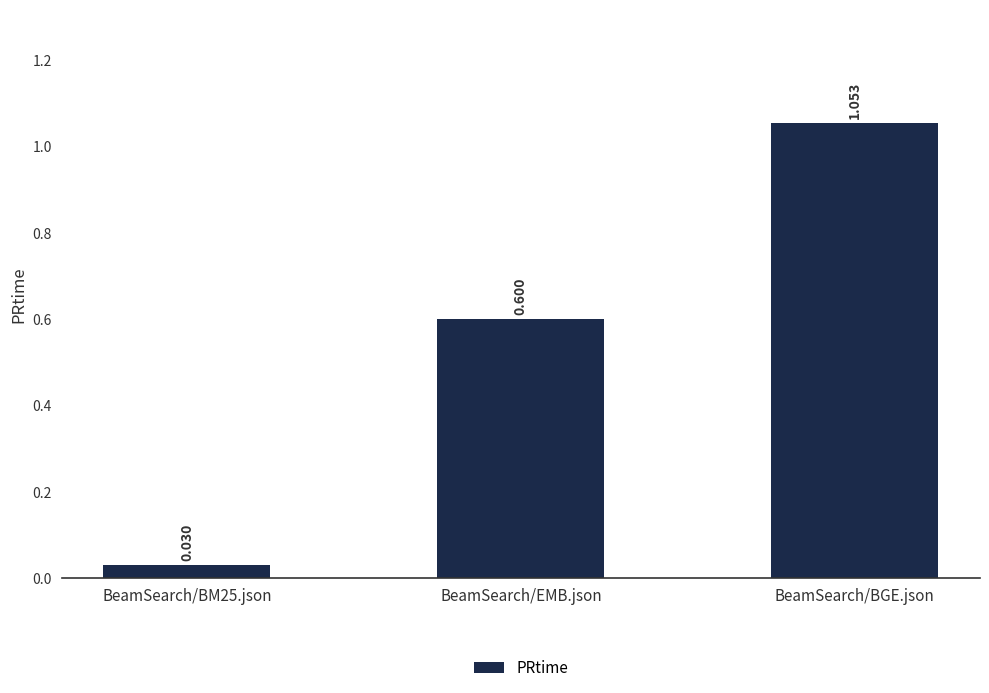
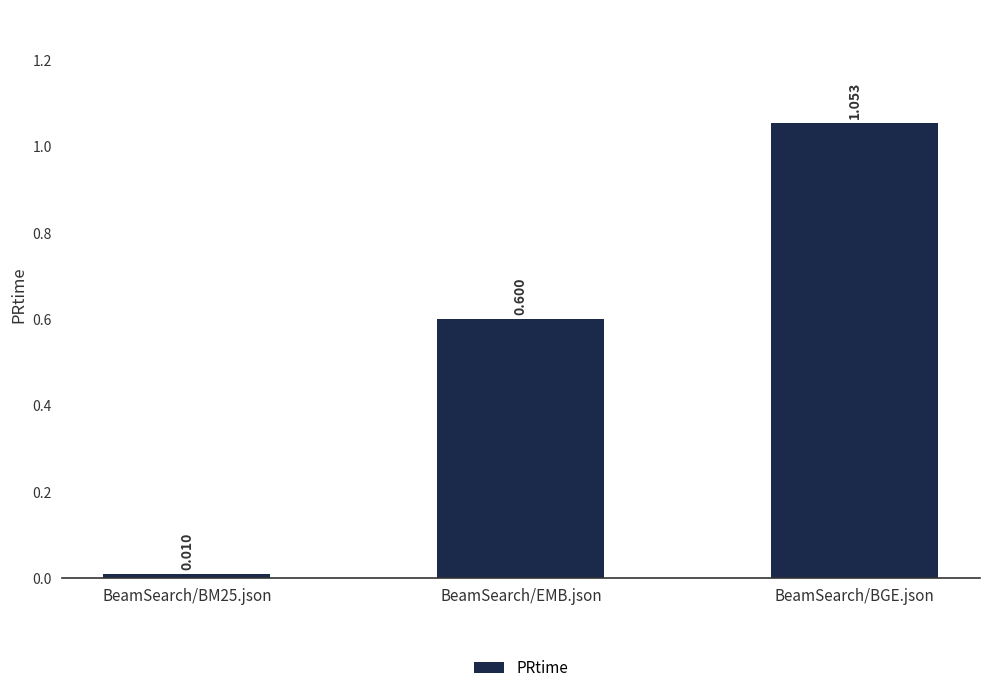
  {
-   "BeamSearch/BM25.json": 0.030,
+   "BeamSearch/BM25.json": 0.010,
    "BeamSearch/EMB.json": 0.600,
    "BeamSearch/BGE.json": 1.053
  }
